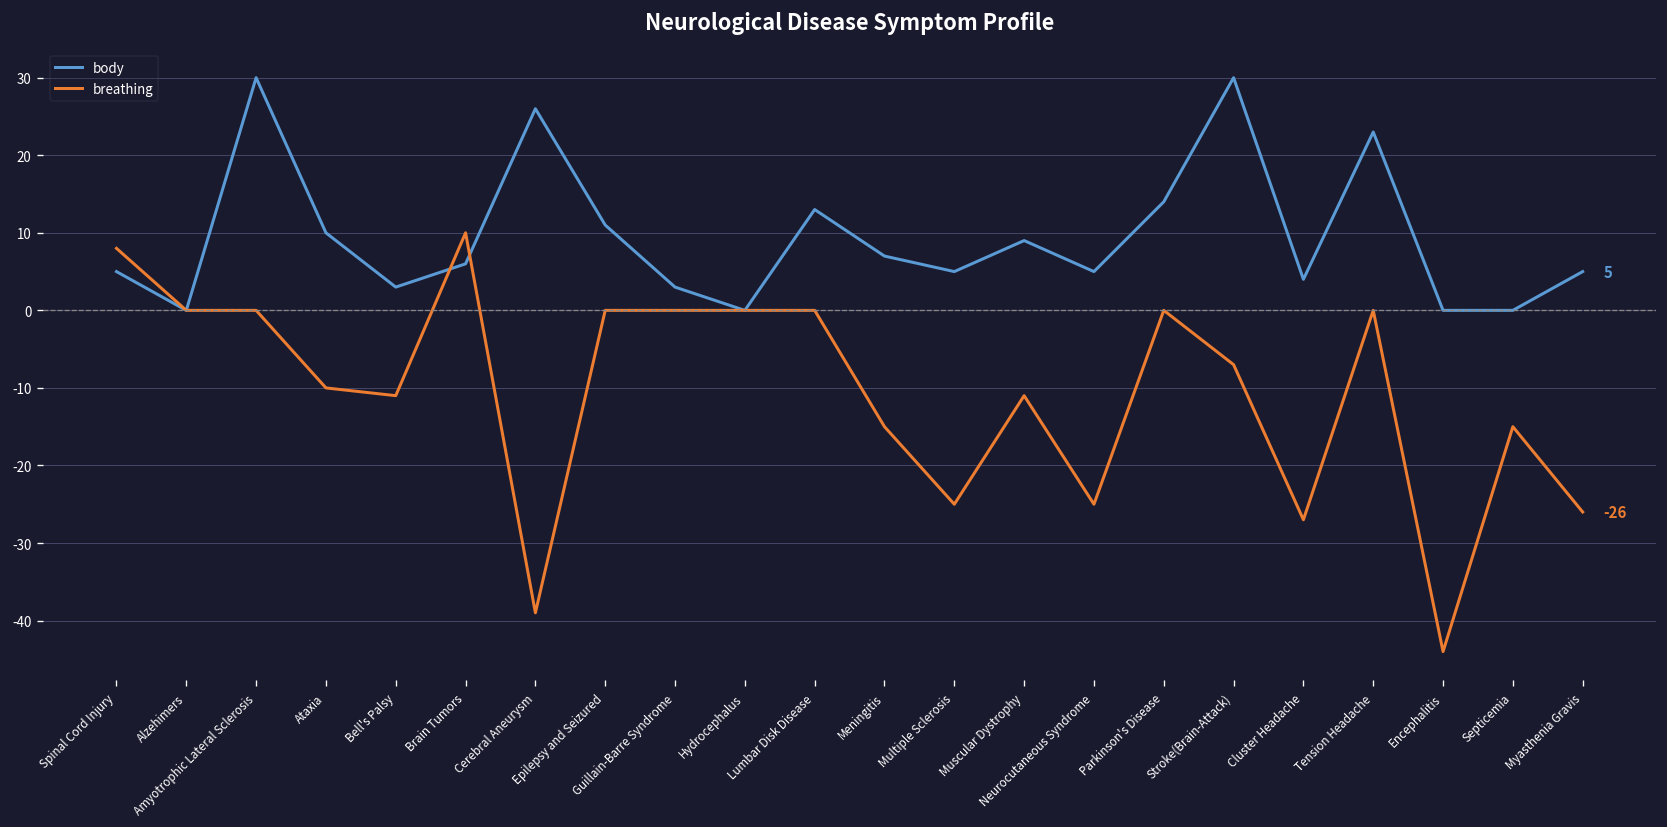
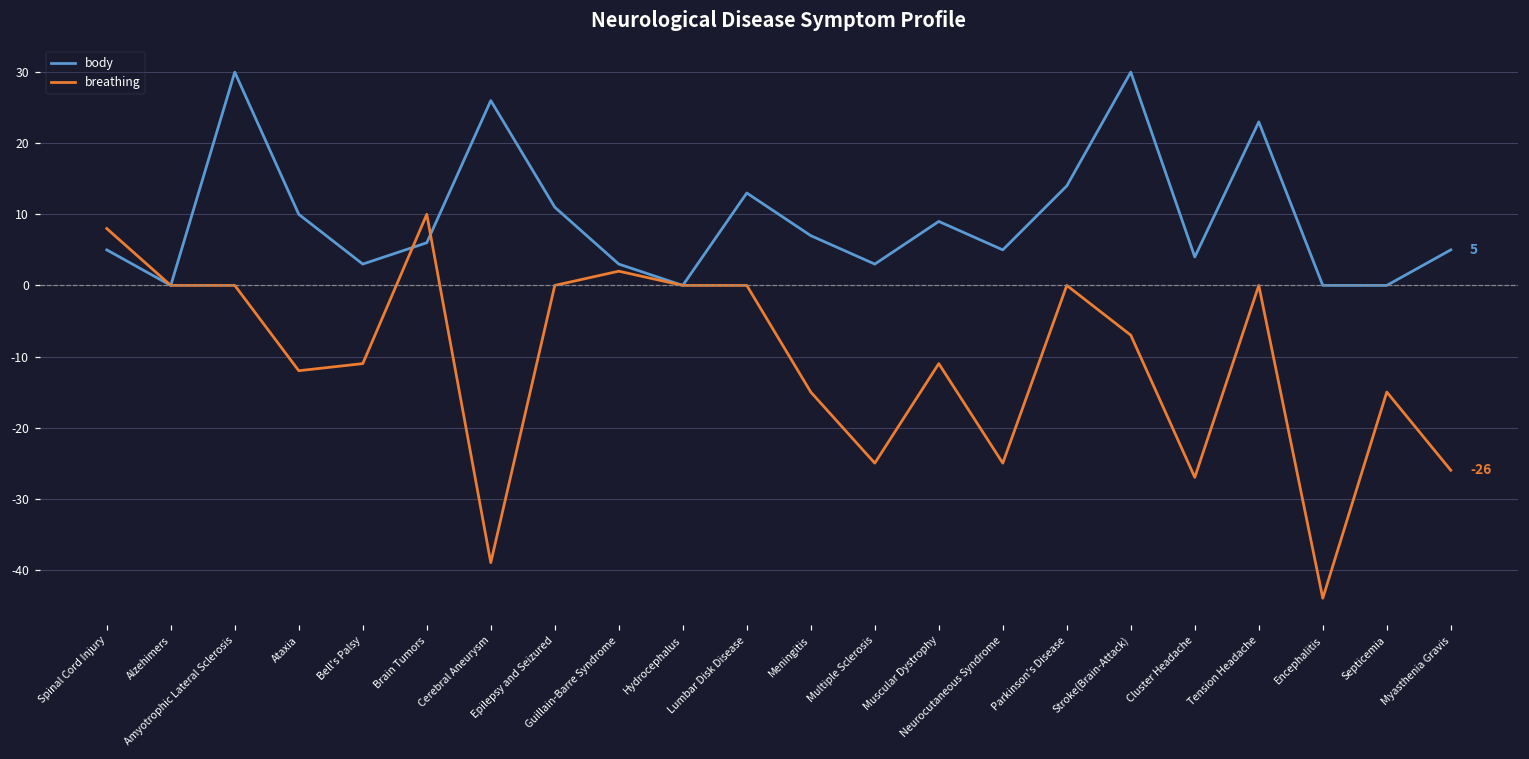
  {
    "body": {
      "Spinal Cord Injury": 5,
      "Amyotrophic Lateral Sclerosis": 30,
      "Ataxia": 10,
      "Bell's Palsy": 3,
      "Brain Tumors": 6,
      "Cerebral Aneurysm": 26,
      "Epilepsy and Seizured": 11,
      "Guillain-Barre Syndrome": 3,
      "Lumbar Disk Disease": 13,
      "Meningitis": 7,
-     "Multiple Sclerosis": 5,
+     "Multiple Sclerosis": 3,
      "Muscular Dystrophy": 9,
      "Neurocutaneous Syndrome": 5,
      "Parkinson's Disease": 14,
      "Stroke(Brain-Attack)": 30,
      "Cluster Headache": 4,
      "Tension Headache": 23,
      "Encephalitis": 0,
      "Septicemia": 0
    },
    "breathing": {
      "Spinal Cord Injury": 8,
      "Amyotrophic Lateral Sclerosis": 0,
-     "Ataxia": -10,
+     "Ataxia": -12,
      "Bell's Palsy": -11,
      "Brain Tumors": 10,
      "Cerebral Aneurysm": -39,
      "Epilepsy and Seizured": 0,
-     "Guillain-Barre Syndrome": 0,
+     "Guillain-Barre Syndrome": 2,
      "Lumbar Disk Disease": 0,
      "Meningitis": -15,
      "Multiple Sclerosis": -25,
      "Muscular Dystrophy": -11,
      "Neurocutaneous Syndrome": -25,
      "Parkinson's Disease": 0,
      "Stroke(Brain-Attack)": -7,
      "Cluster Headache": -27,
      "Tension Headache": 0,
      "Encephalitis": -44,
      "Septicemia": -15
    }
  }
